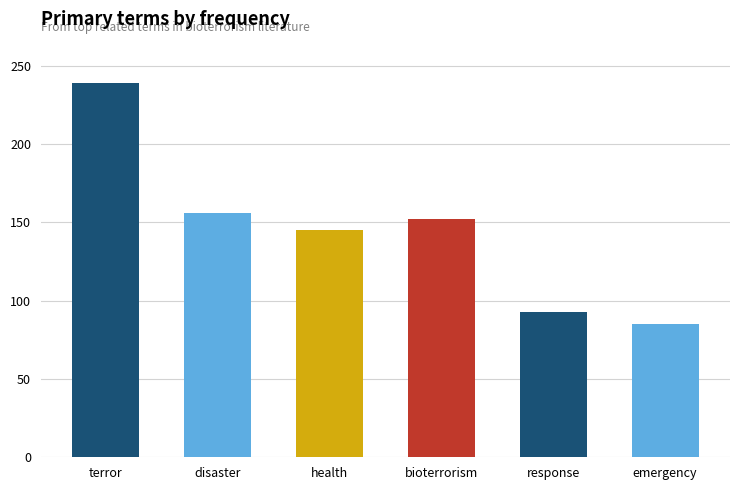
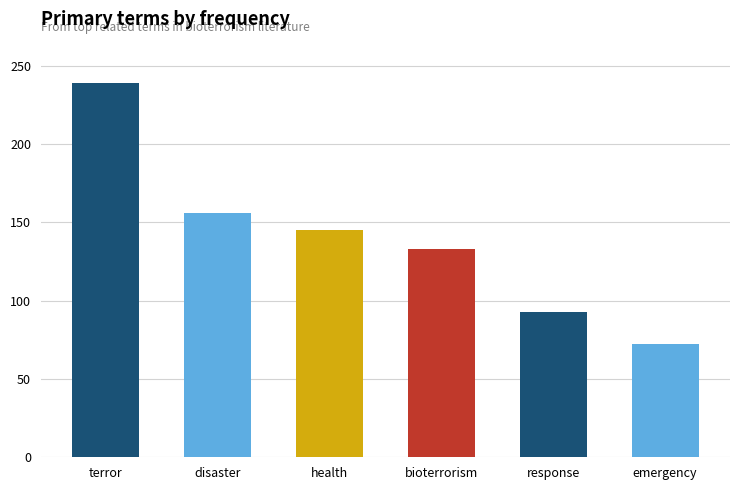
  {
    "terror": 239,
    "disaster": 156,
    "health": 145,
-   "bioterrorism": 152,
+   "bioterrorism": 133,
    "response": 93,
-   "emergency": 85
+   "emergency": 72
  }
